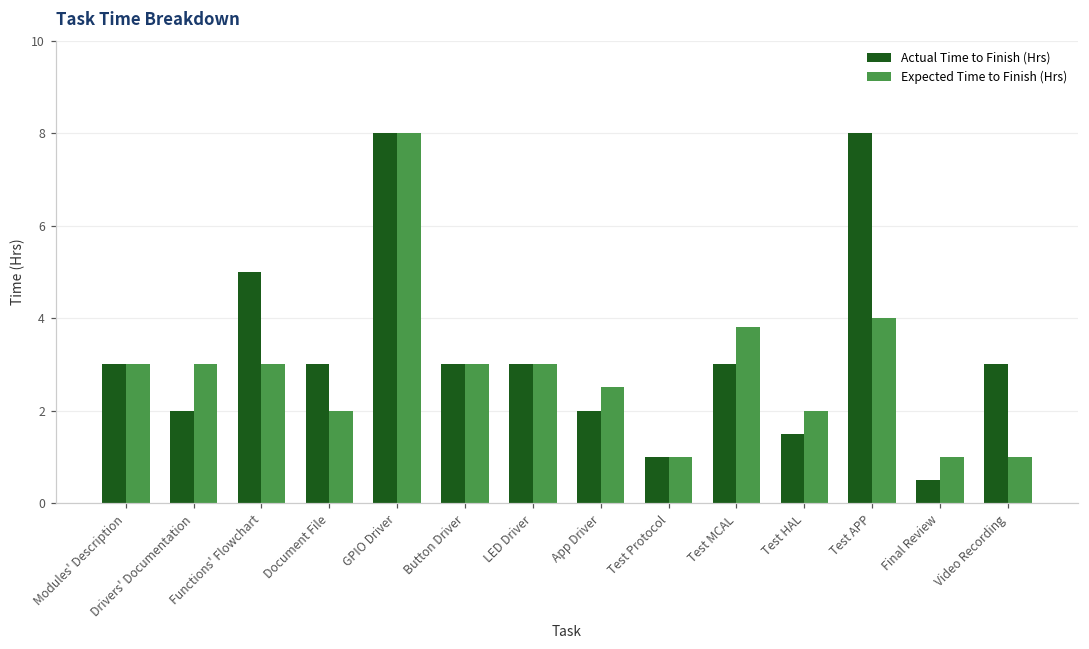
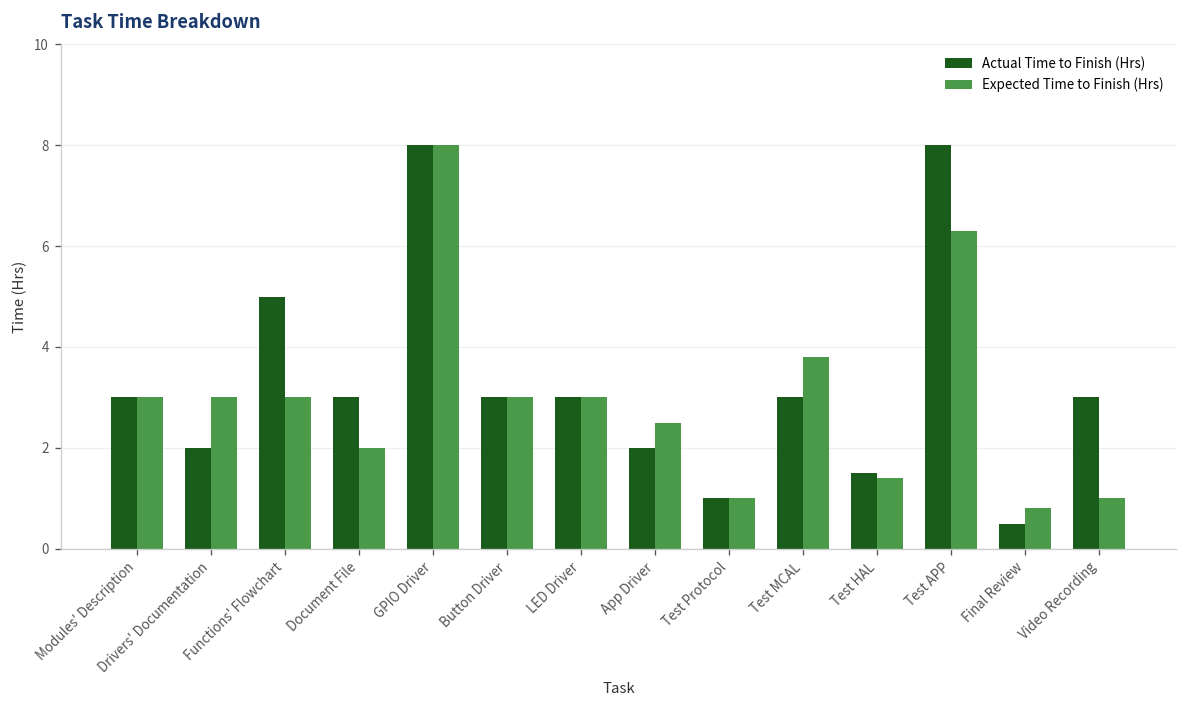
  {
    "Actual Time to Finish (Hrs)": {
      "Modules' Description": 3.0,
      "Drivers' Documentation": 2.0,
      "Functions' Flowchart": 5.0,
      "Document File": 3.0,
      "GPIO Driver": 8.0,
      "Button Driver": 3.0,
      "LED Driver": 3.0,
      "App Driver": 2.0,
      "Test Protocol": 1.0,
      "Test MCAL": 3.0,
      "Test HAL": 1.5,
      "Test APP": 8.0,
      "Final Review": 0.5,
      "Video Recording": 3.0
    },
    "Expected Time to Finish (Hrs)": {
      "Modules' Description": 3.0,
      "Drivers' Documentation": 3.0,
      "Functions' Flowchart": 3.0,
      "Document File": 2.0,
      "GPIO Driver": 8.0,
      "Button Driver": 3.0,
      "LED Driver": 3.0,
      "App Driver": 2.5,
      "Test Protocol": 1.0,
      "Test MCAL": 3.8,
-     "Test HAL": 2.0,
-     "Test APP": 4.0,
-     "Final Review": 1.0,
+     "Test HAL": 1.4,
+     "Test APP": 6.3,
+     "Final Review": 0.8,
      "Video Recording": 1.0
    }
  }
